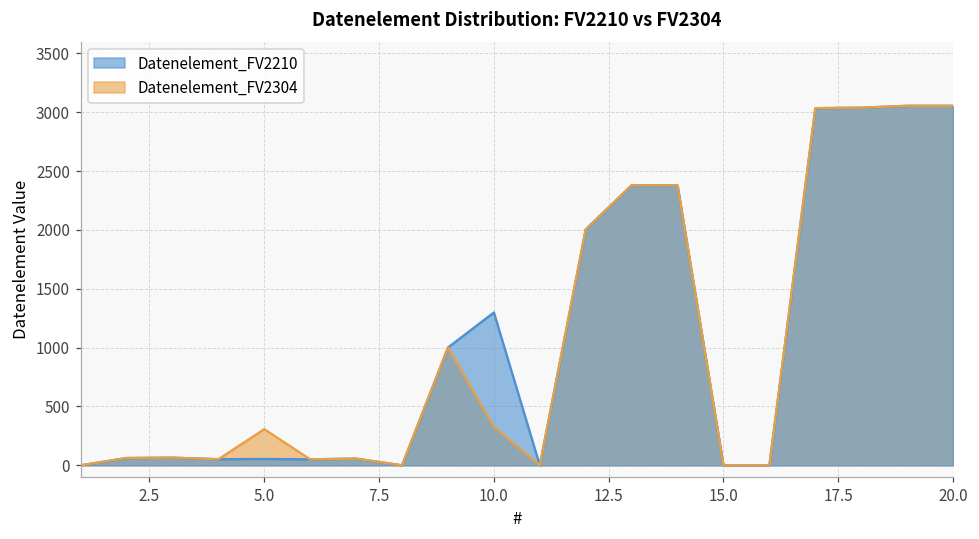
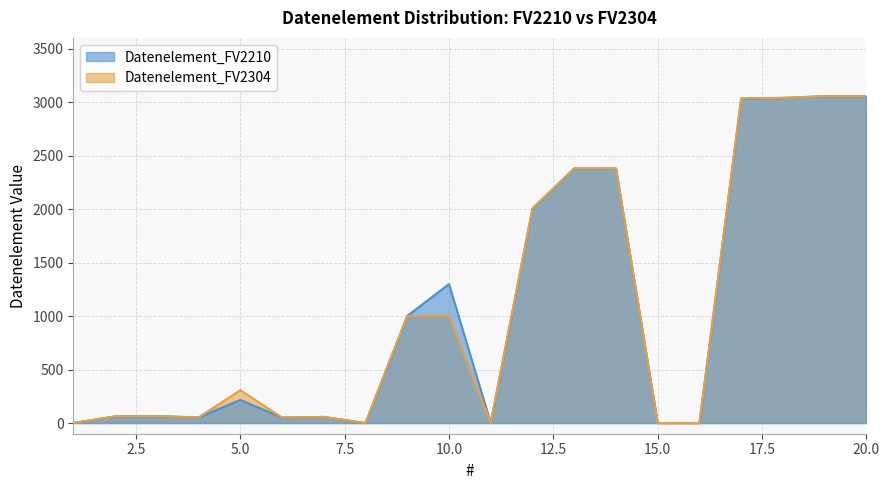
  {
    "Datenelement_FV2210": {
-     "5.0": 50,
+     "5.0": 220,
      "10.0": 1300
    },
    "Datenelement_FV2304": {
      "5.0": 310,
-     "10.0": 330
+     "10.0": 1000
    }
  }
